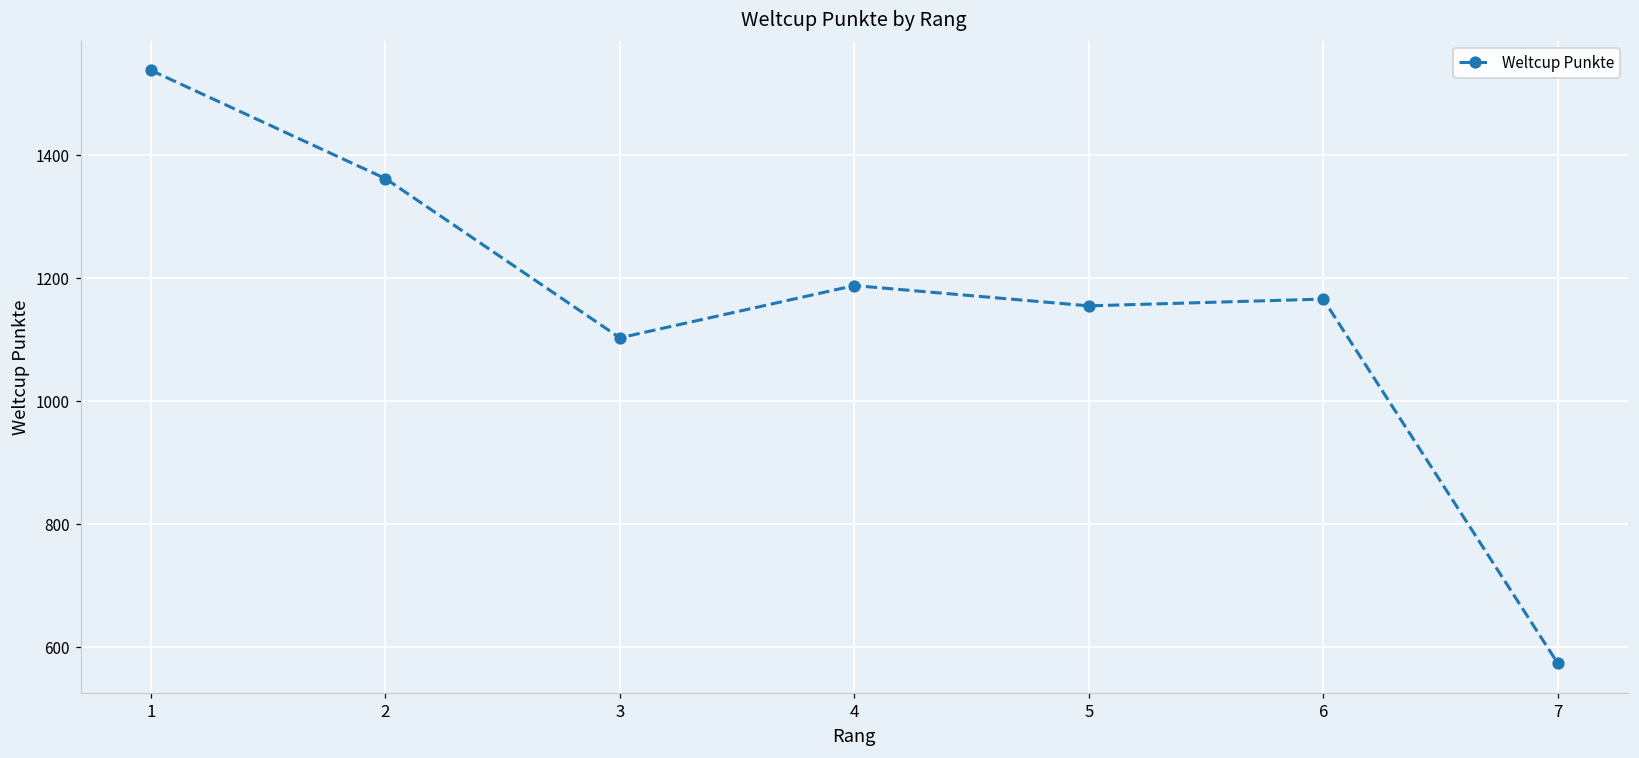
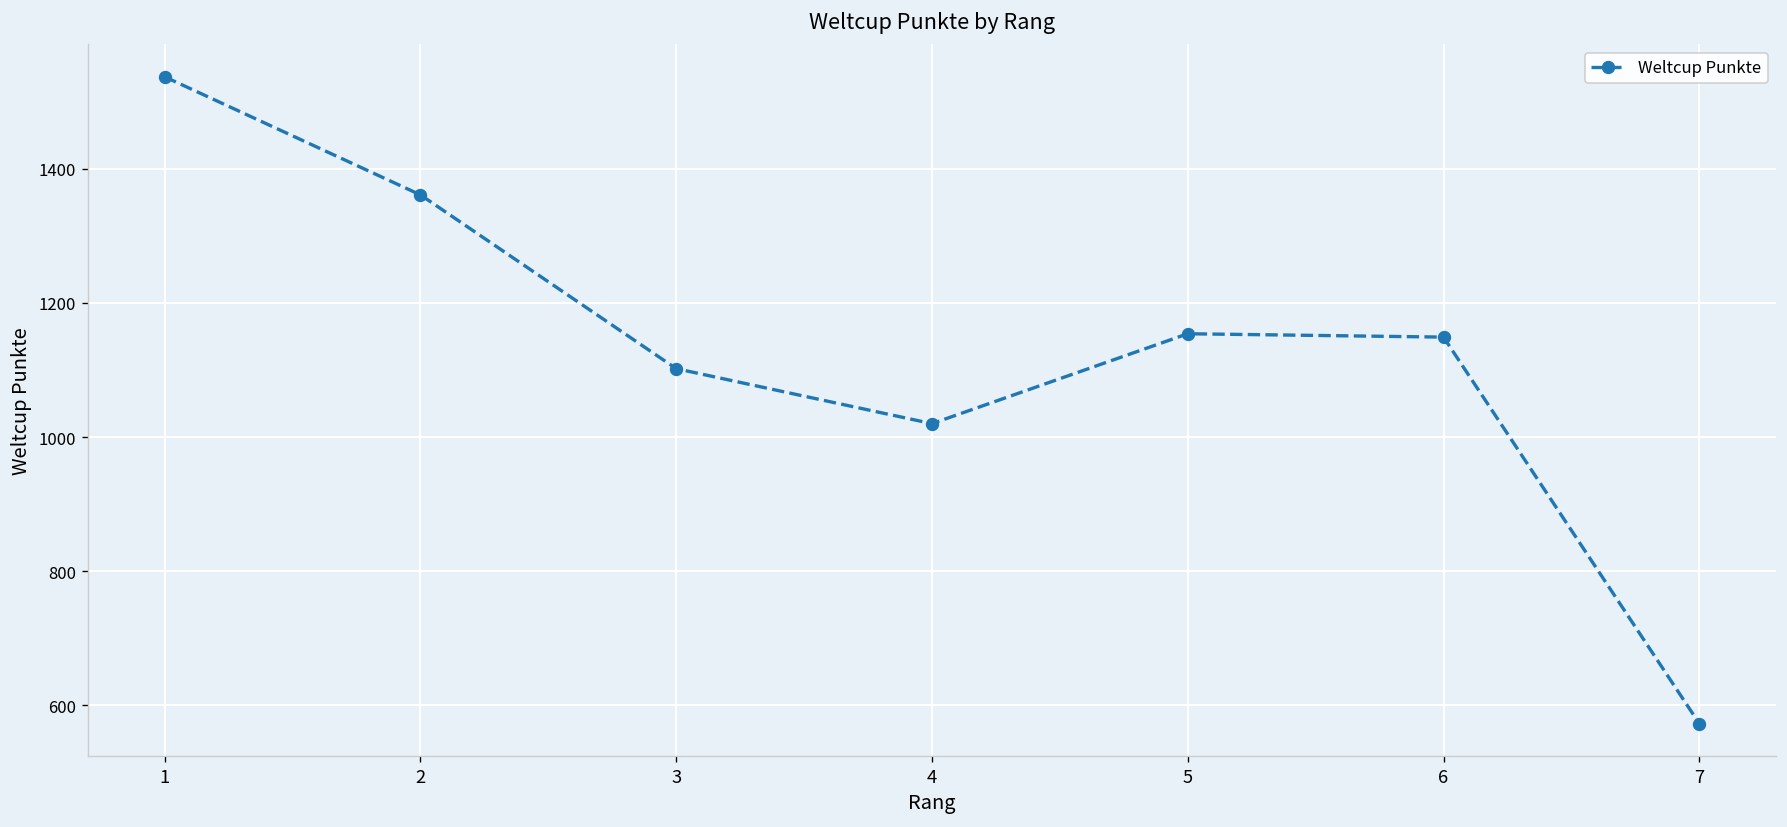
  {
    "1": 1540,
    "2": 1360,
    "3": 1100,
-   "4": 1190,
+   "4": 1020,
    "5": 1150,
-   "6": 1170,
+   "6": 1150,
    "7": 570
  }
